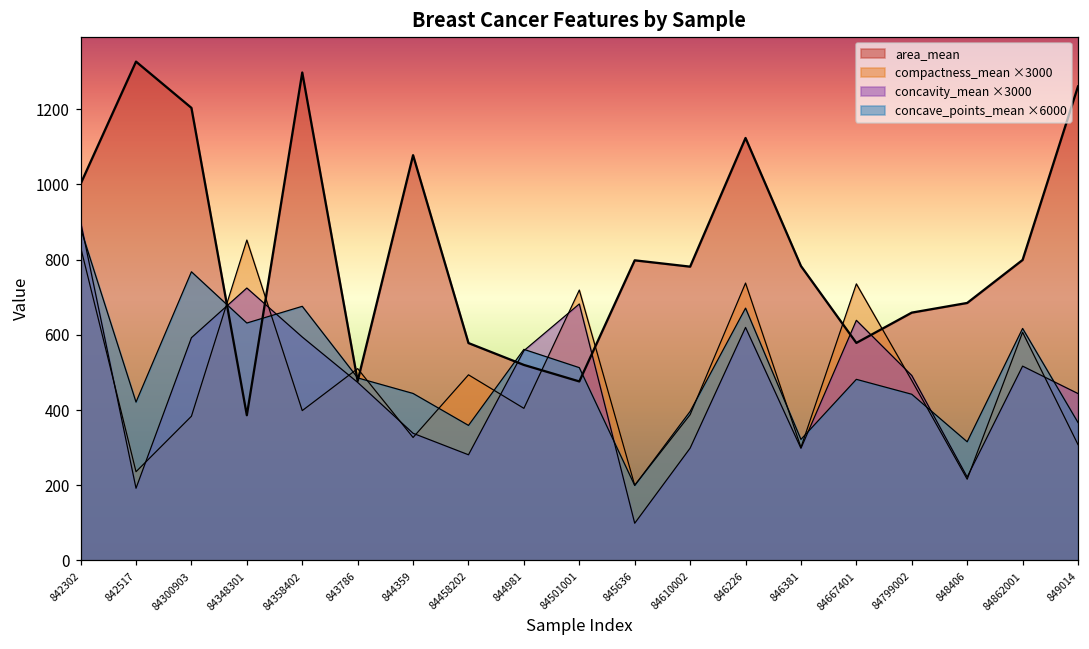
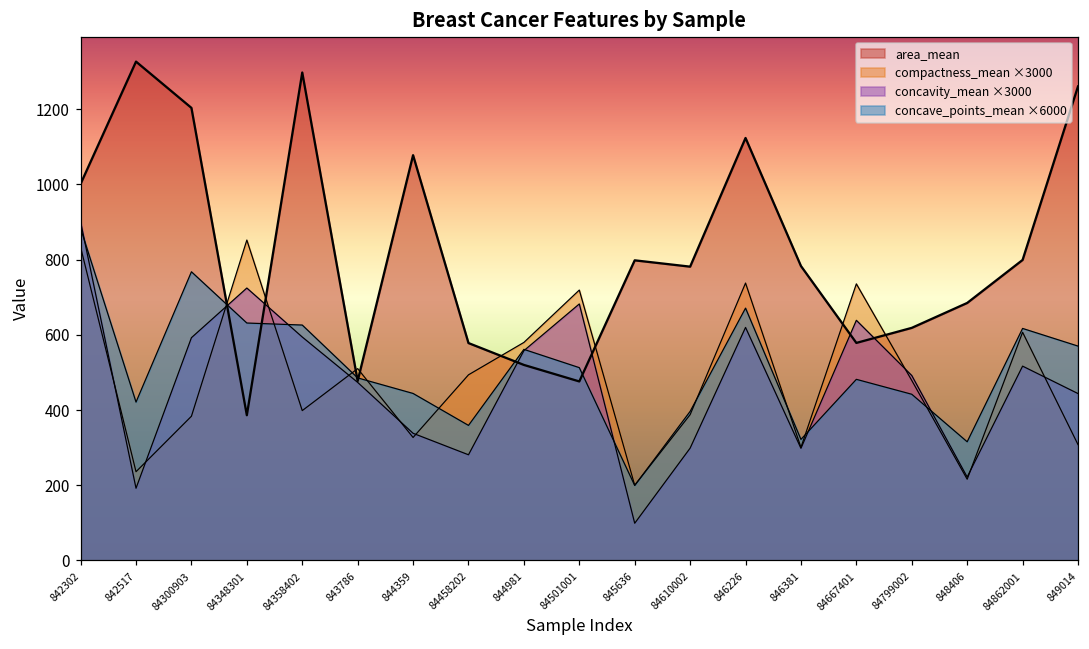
  {
    "area_mean": {
      "842302": 1000,
      "842517": 1330,
      "84300903": 1200,
      "84348301": 390,
      "84358402": 1300,
      "844359": 1080,
      "84458202": 580,
      "844981": 520,
      "84501001": 480,
      "845636": 800,
      "84610002": 780,
      "846226": 1120,
      "846381": 780,
      "84667401": 580,
-     "84799002": 660,
+     "84799002": 620,
      "848406": 680,
      "84862001": 800,
      "849014": 1260
    },
    "compactness_mean ×3000": {
      "842302": 830,
      "842517": 240,
      "84300903": 380,
      "84348301": 850,
      "84358402": 400,
      "843786": 510,
      "844359": 330,
      "84458202": 490,
-     "844981": 400,
+     "844981": 580,
      "84501001": 720,
      "84610002": 390,
      "846226": 740,
      "84667401": 740,
      "84799002": 480,
      "84862001": 610,
      "849014": 310
    },
    "concavity_mean ×3000": {
      "842302": 900,
      "842517": 190,
      "84300903": 590,
      "84348301": 720,
      "84358402": 590,
      "844359": 340,
      "84458202": 280,
      "84501001": 680,
      "845636": 100,
      "84610002": 300,
      "846226": 620,
      "84667401": 640,
      "84799002": 490,
      "84862001": 520,
      "849014": 440
    },
    "concave_points_mean ×6000": {
      "842302": 880,
      "842517": 420,
      "84300903": 770,
      "84348301": 630,
-     "84358402": 680,
+     "84358402": 630,
      "843786": 490,
      "844359": 440,
      "84458202": 360,
      "84501001": 510,
      "84610002": 400,
      "846226": 670,
      "846381": 320,
      "84667401": 480,
      "84799002": 440,
      "848406": 320,
      "84862001": 620,
-     "849014": 370
+     "849014": 570
    }
  }
